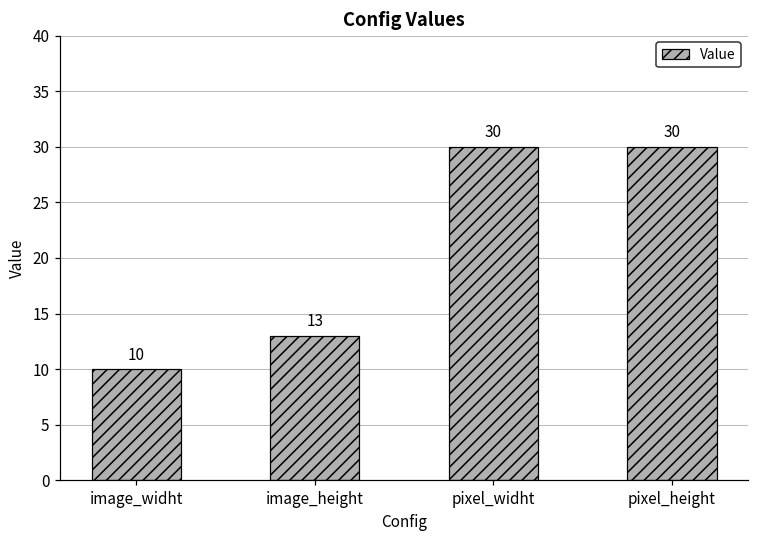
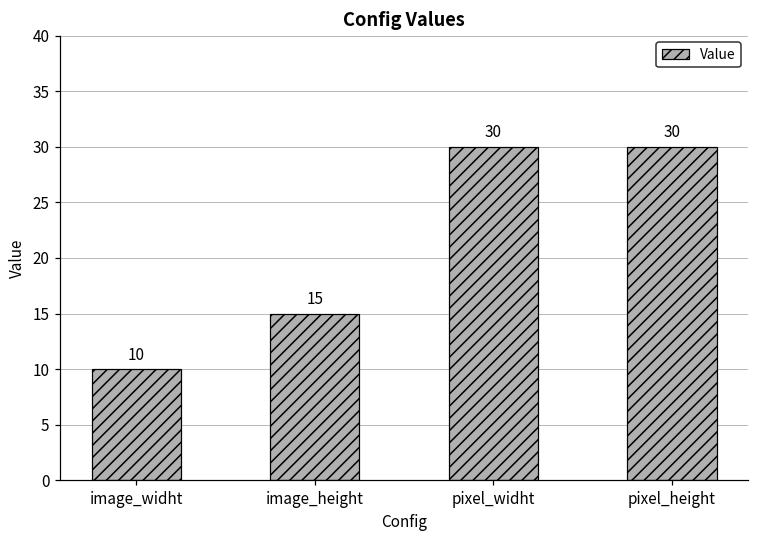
  {
    "image_widht": 10,
-   "image_height": 13,
+   "image_height": 15,
    "pixel_widht": 30,
    "pixel_height": 30
  }
